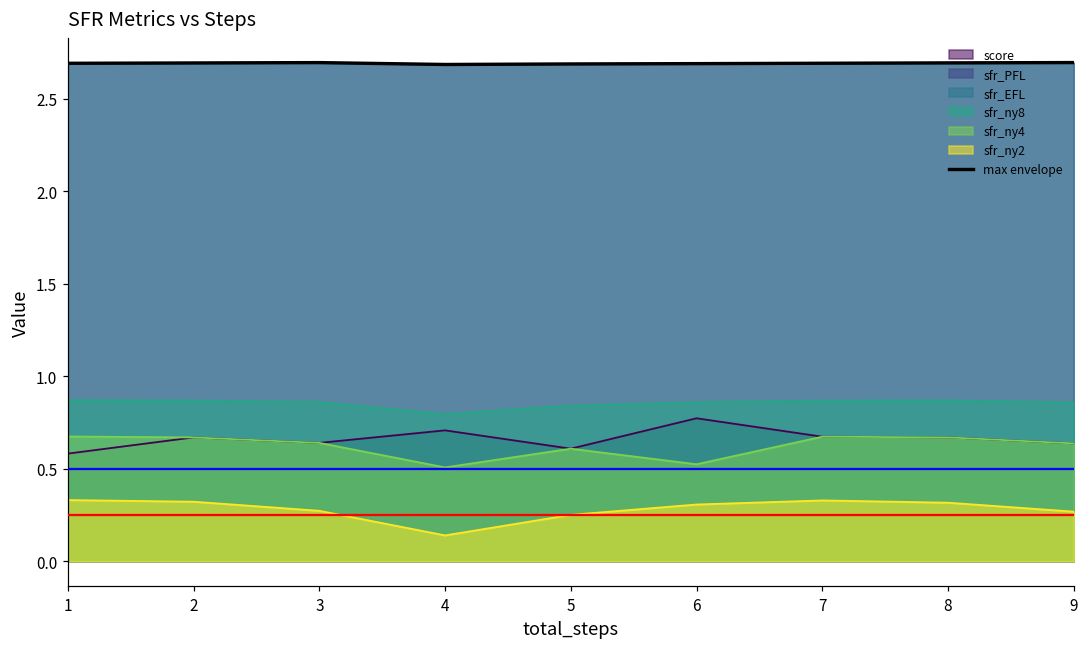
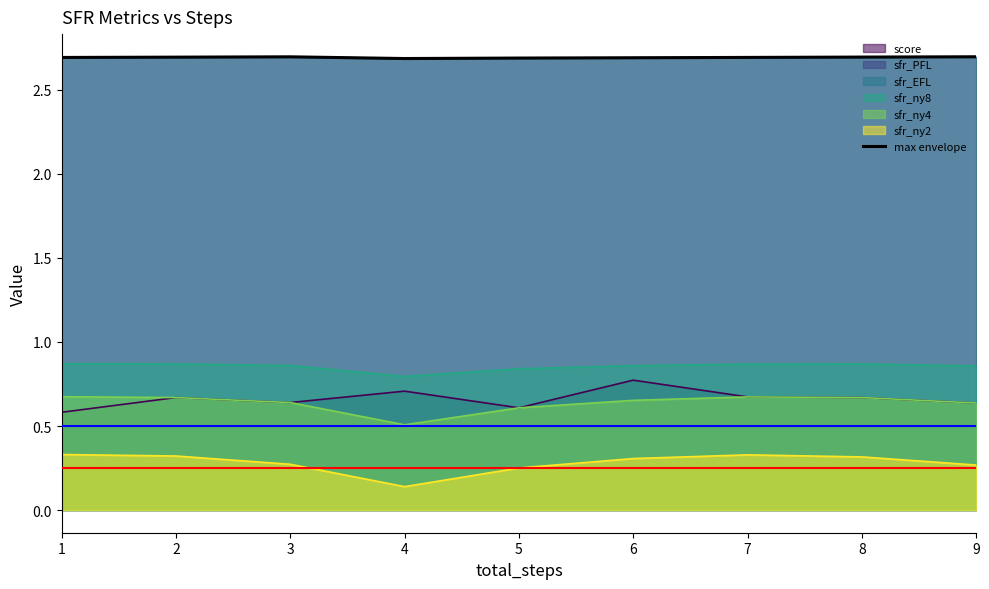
  {
    "score": {
      "1": 0.58,
      "4": 0.71,
      "6": 0.77
    },
    "sfr_ny4": {
      "1": 0.67,
      "4": 0.51,
-     "6": 0.52
+     "6": 0.65
    },
    "sfr_ny2": {
      "1": 0.33,
      "2": 0.32,
      "3": 0.27,
      "4": 0.14,
      "5": 0.25,
      "6": 0.31,
      "7": 0.33,
      "8": 0.32,
      "9": 0.27
    }
  }
